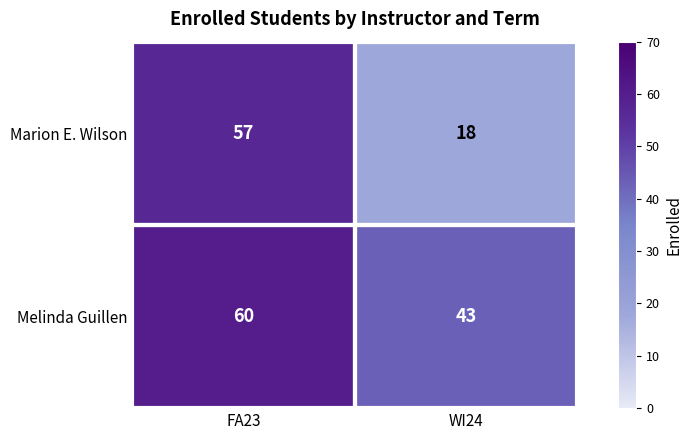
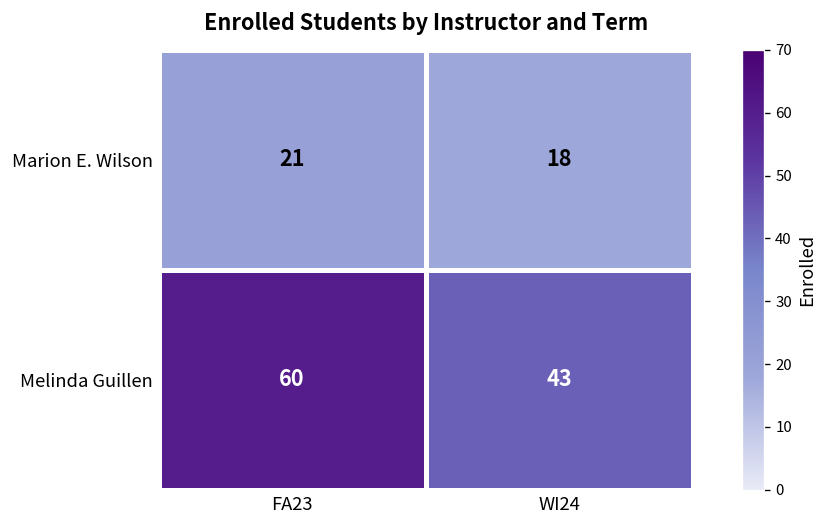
  {
    "Marion E. Wilson": {
-     "FA23": 57,
+     "FA23": 21,
      "WI24": 18
    },
    "Melinda Guillen": {
      "FA23": 60,
      "WI24": 43
    }
  }
